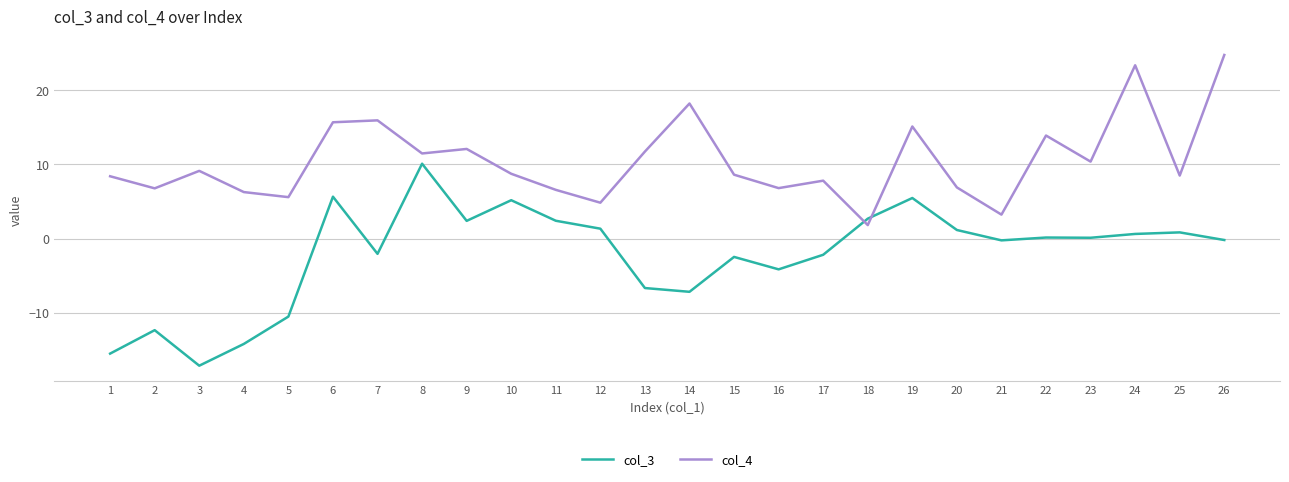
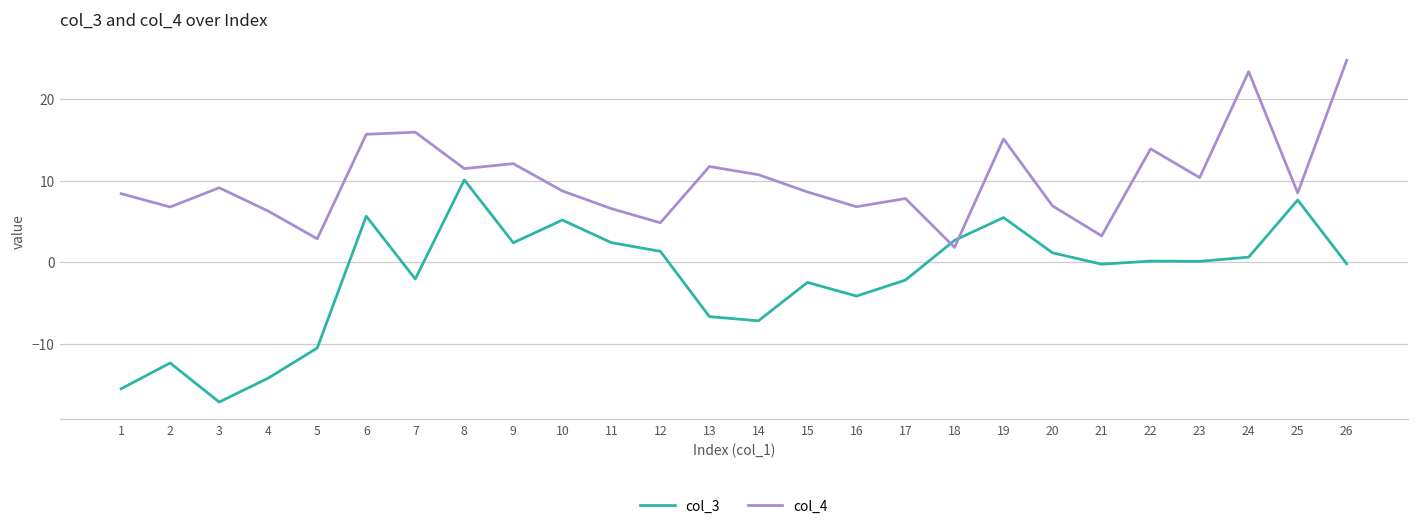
  {
    "col_3": {
      "1": -16,
      "2": -12,
      "3": -17,
      "4": -14,
      "5": -11,
      "6": 6,
      "7": -2,
      "8": 10,
      "9": 2,
      "10": 5,
      "11": 2,
      "12": 1,
      "13": -7,
      "14": -7,
      "15": -2,
      "16": -4,
      "17": -2,
      "18": 3,
      "19": 5,
      "20": 1,
      "21": 0,
      "22": 0,
      "23": 0,
      "24": 1,
-     "25": 1,
+     "25": 8,
      "26": 0
    },
    "col_4": {
      "1": 8,
      "2": 7,
      "3": 9,
      "4": 6,
-     "5": 6,
+     "5": 3,
      "6": 16,
      "7": 16,
      "8": 11,
      "9": 12,
      "10": 9,
      "11": 7,
      "12": 5,
      "13": 12,
-     "14": 18,
+     "14": 11,
      "15": 9,
      "16": 7,
      "17": 8,
      "18": 2,
      "19": 15,
      "20": 7,
      "21": 3,
      "22": 14,
      "23": 10,
      "24": 23,
      "25": 8,
      "26": 25
    }
  }
